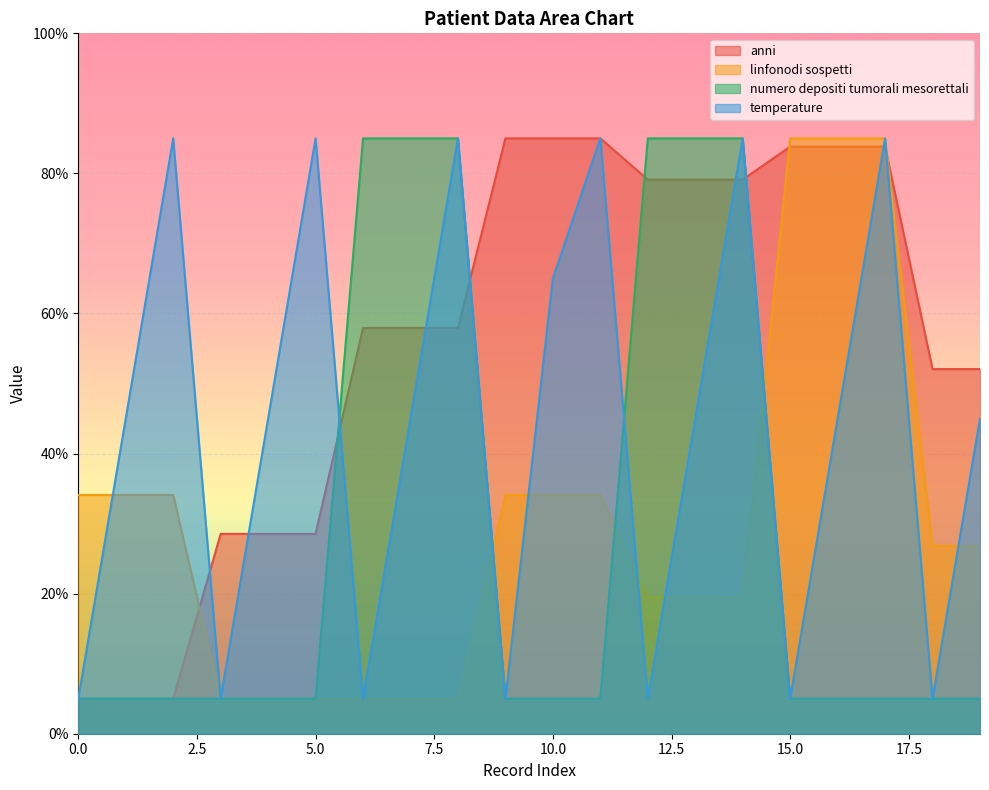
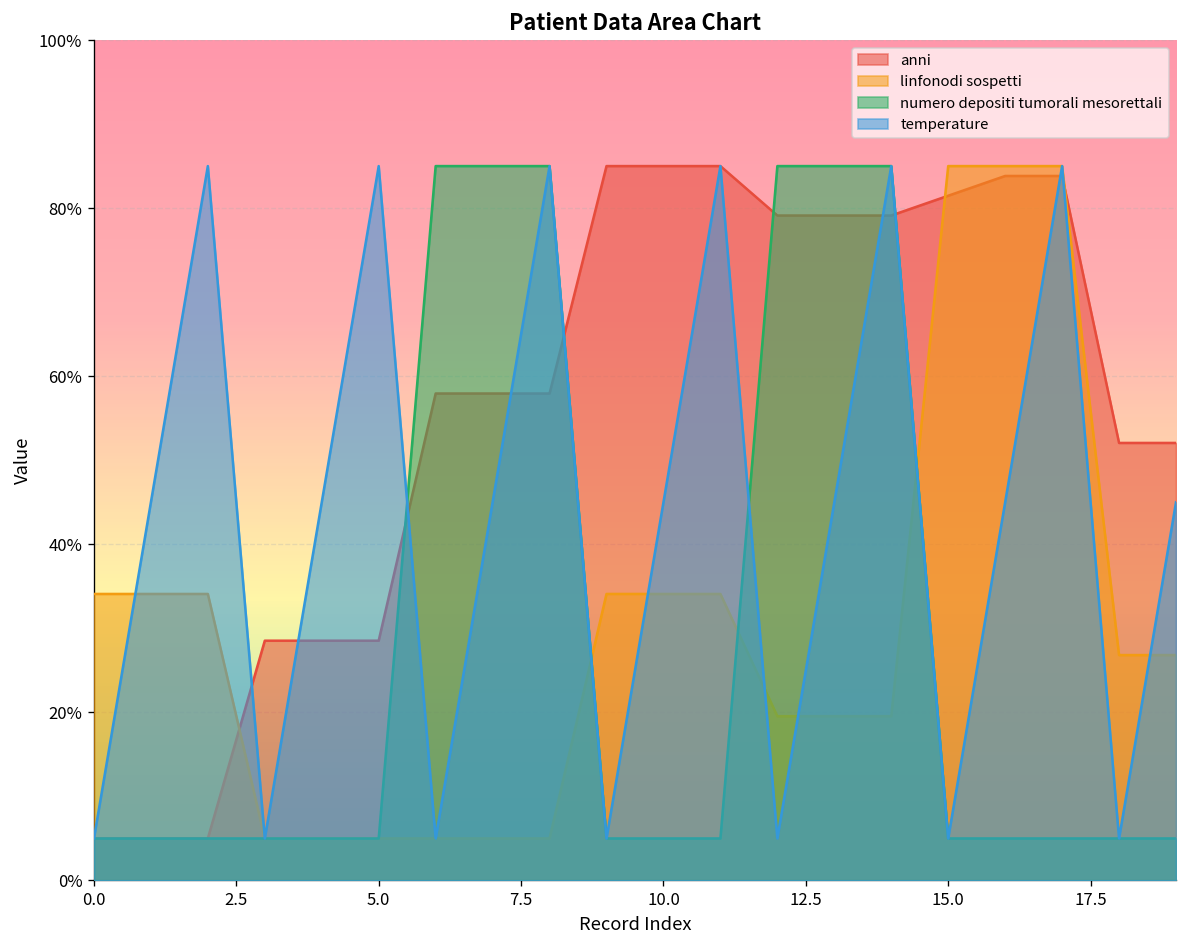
  {
    "anni": {
      "5.0": "29%",
      "10.0": "85%",
-     "15.0": "84%"
+     "15.0": "81%"
    },
    "linfonodi sospetti": {
      "0.0": "34%",
      "10.0": "34%",
      "15.0": "85%"
    },
    "numero depositi tumorali mesorettali": {
      "10.0": "5%"
    },
    "temperature": {
      "5.0": "85%",
-     "10.0": "65%"
+     "10.0": "45%"
    }
  }
